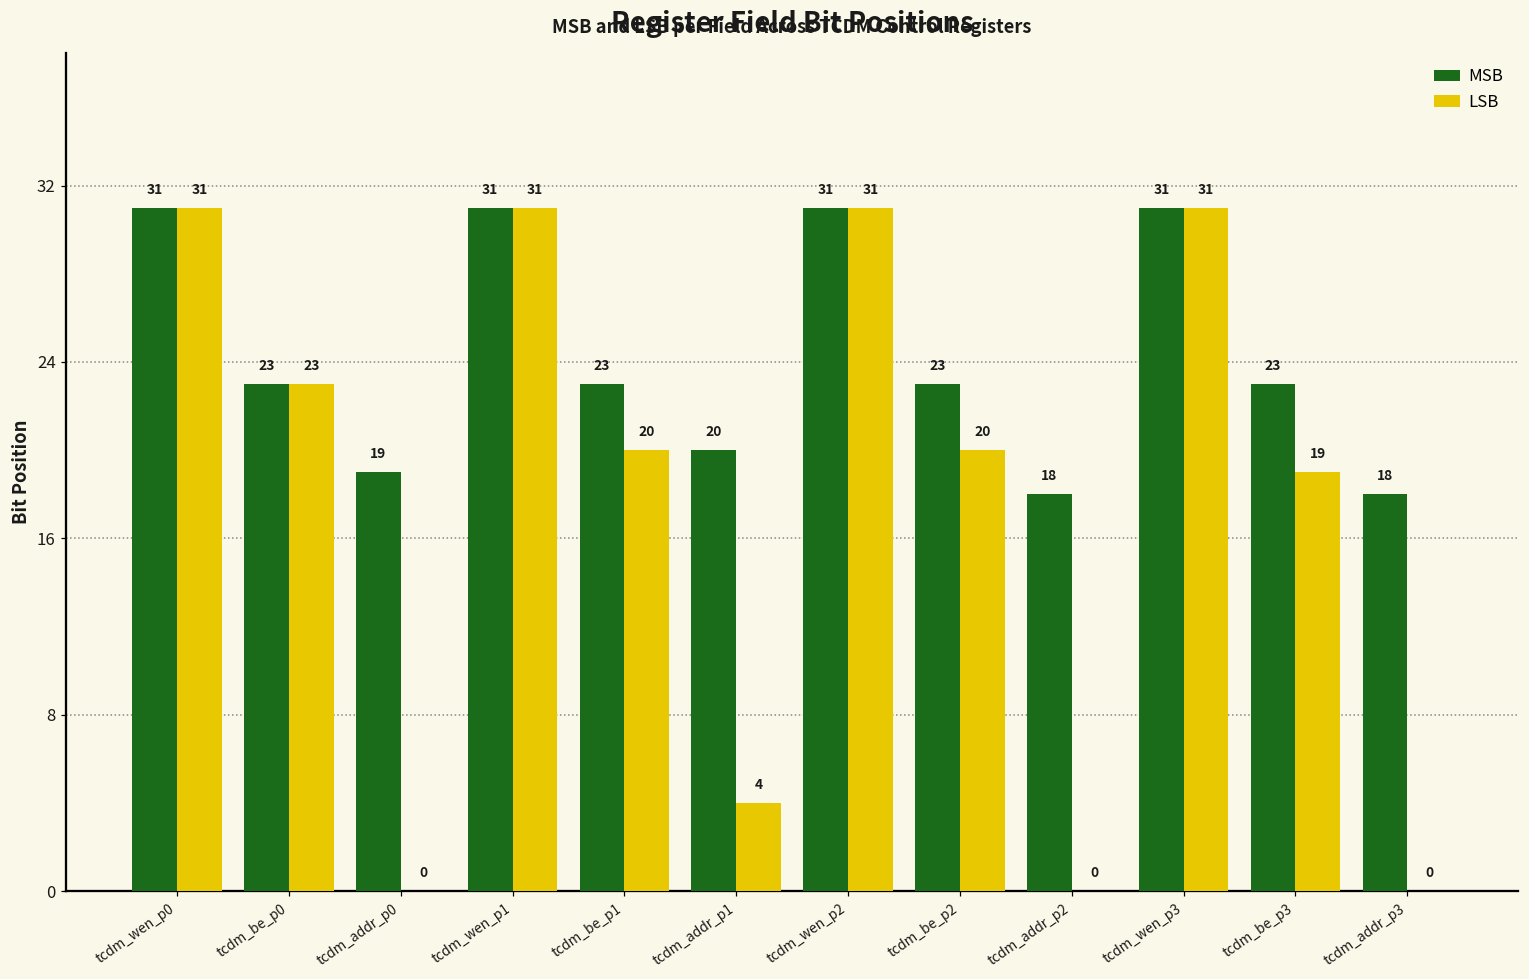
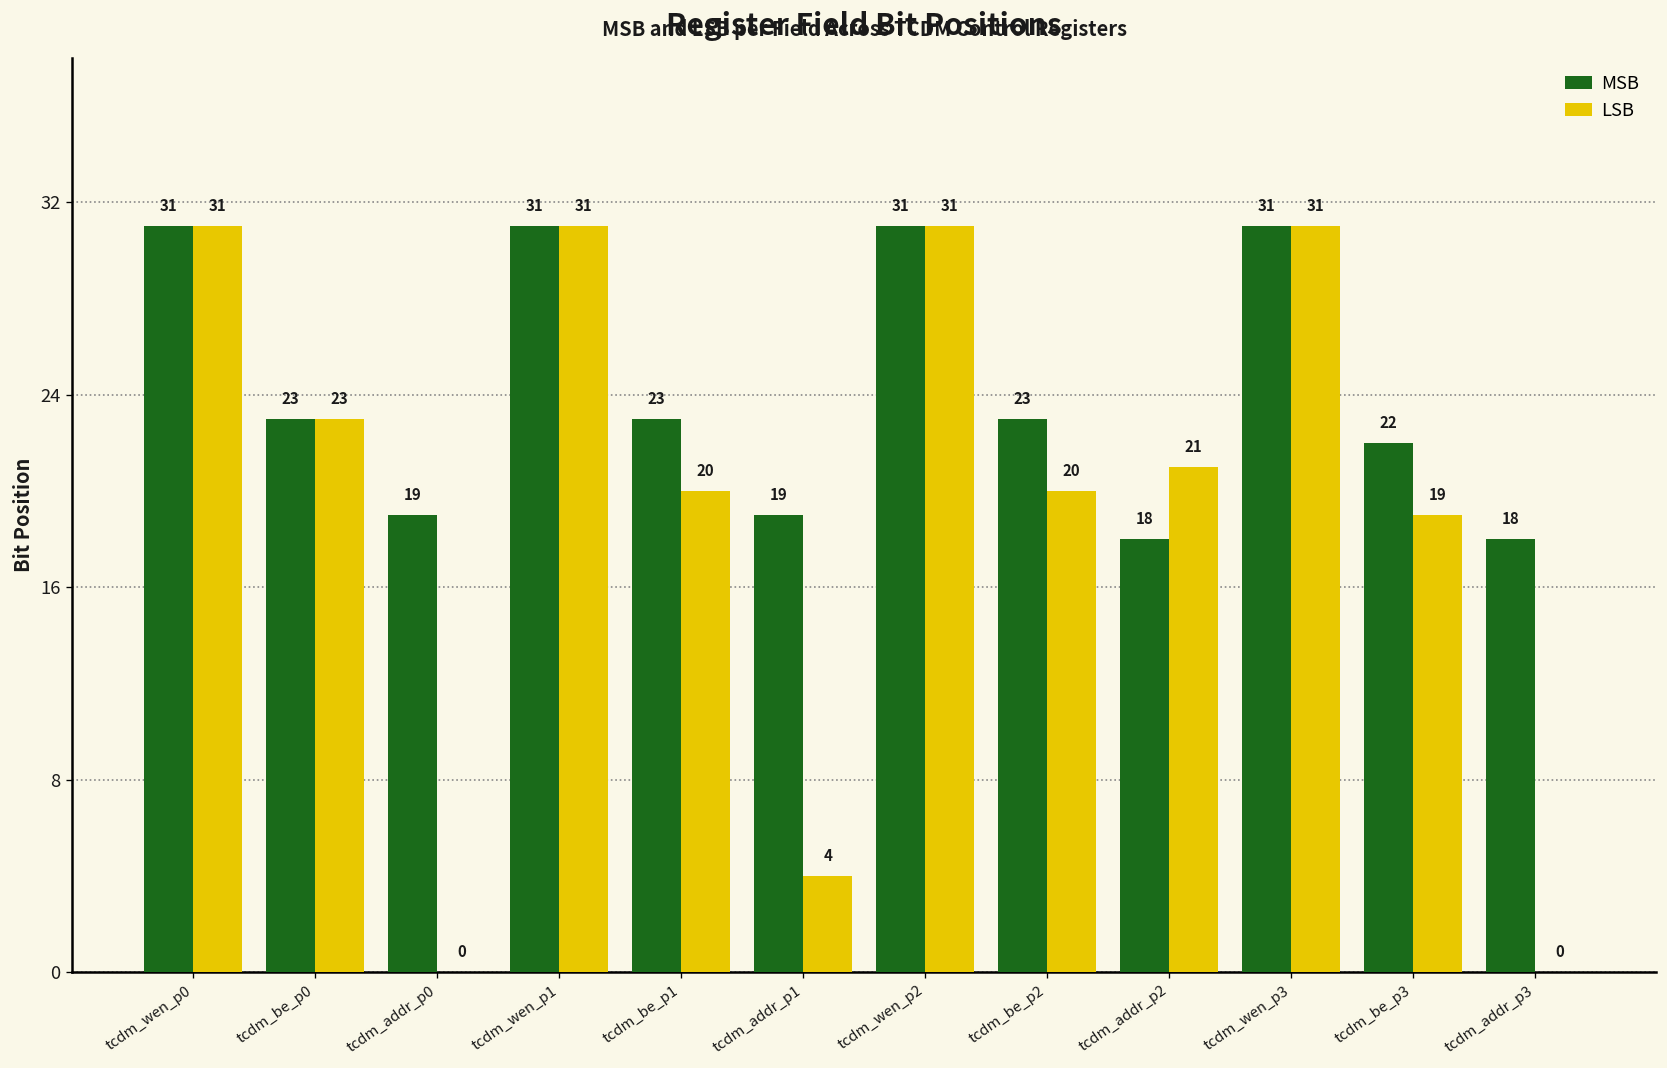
  {
    "MSB": {
      "tcdm_wen_p0": 31,
      "tcdm_be_p0": 23,
      "tcdm_addr_p0": 19,
      "tcdm_wen_p1": 31,
      "tcdm_be_p1": 23,
-     "tcdm_addr_p1": 20,
+     "tcdm_addr_p1": 19,
      "tcdm_wen_p2": 31,
      "tcdm_be_p2": 23,
      "tcdm_addr_p2": 18,
      "tcdm_wen_p3": 31,
-     "tcdm_be_p3": 23,
+     "tcdm_be_p3": 22,
      "tcdm_addr_p3": 18
    },
    "LSB": {
      "tcdm_wen_p0": 31,
      "tcdm_be_p0": 23,
      "tcdm_addr_p0": 0,
      "tcdm_wen_p1": 31,
      "tcdm_be_p1": 20,
      "tcdm_addr_p1": 4,
      "tcdm_wen_p2": 31,
      "tcdm_be_p2": 20,
-     "tcdm_addr_p2": 0,
+     "tcdm_addr_p2": 21,
      "tcdm_wen_p3": 31,
      "tcdm_be_p3": 19,
      "tcdm_addr_p3": 0
    }
  }
